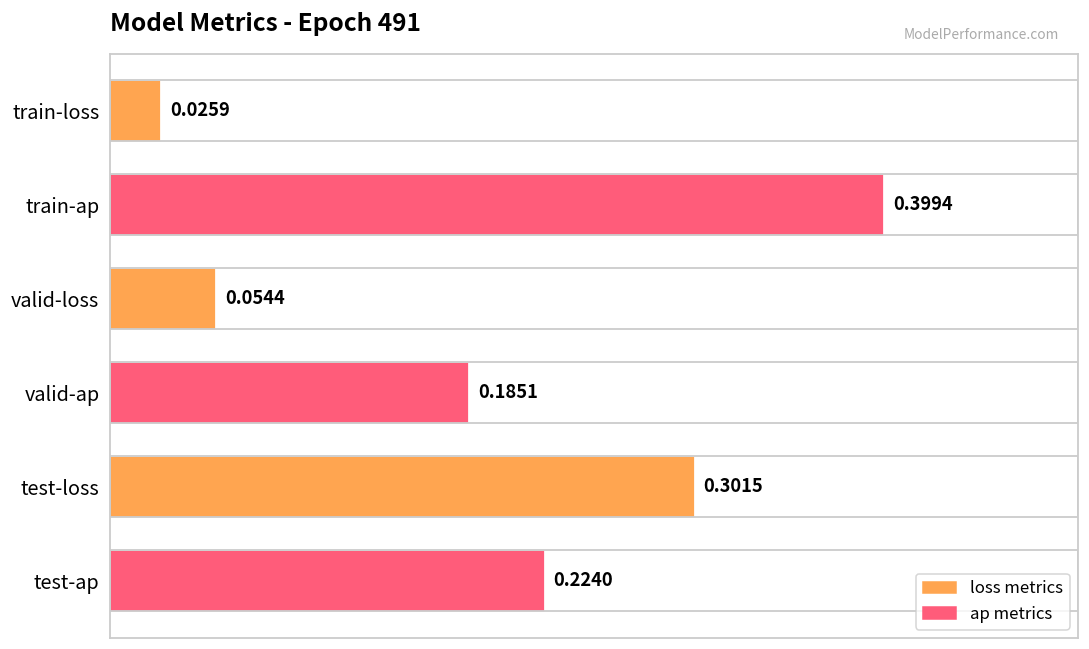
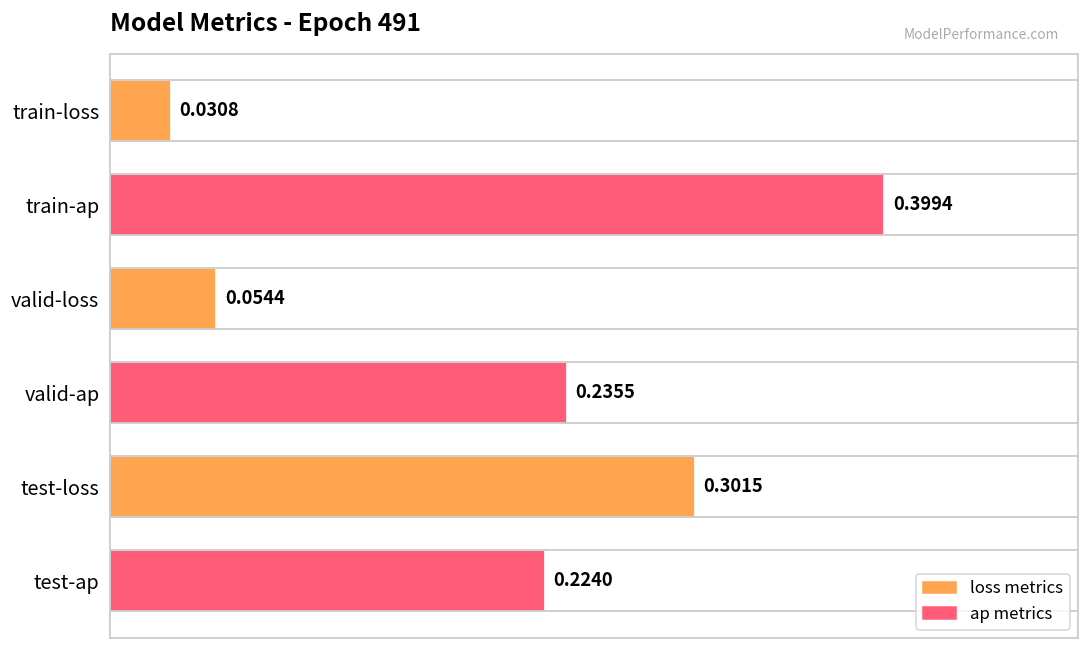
  {
-   "train-loss": 0.0259,
+   "train-loss": 0.0308,
    "train-ap": 0.3994,
    "valid-loss": 0.0544,
-   "valid-ap": 0.1851,
+   "valid-ap": 0.2355,
    "test-loss": 0.3015,
    "test-ap": 0.2240
  }
